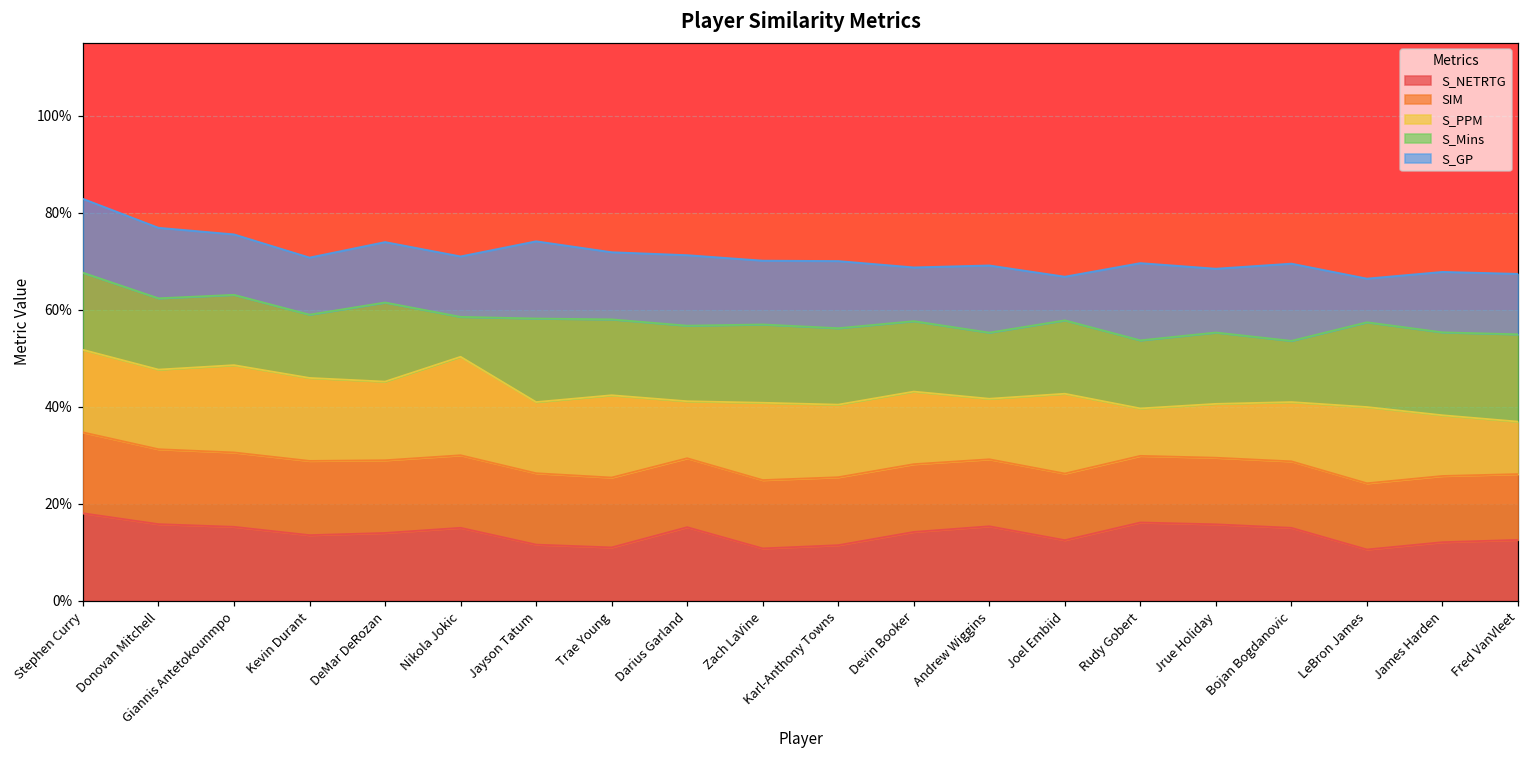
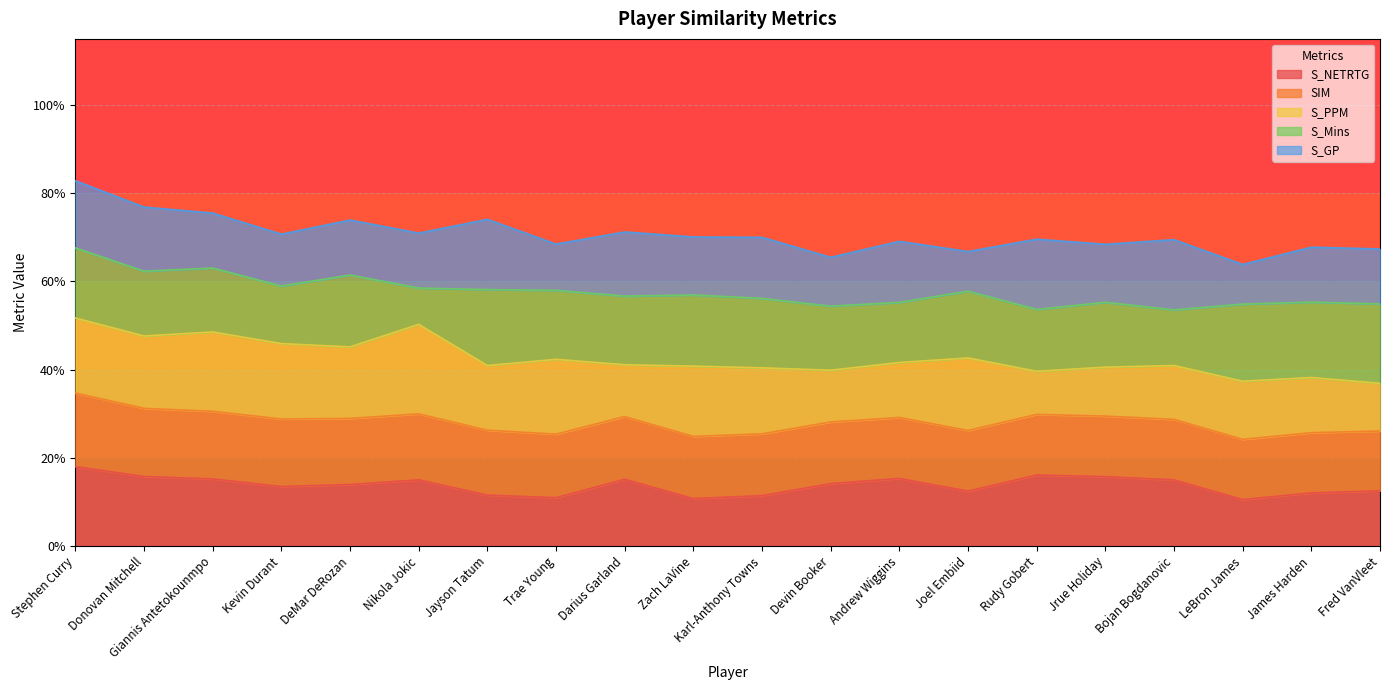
  {
    "S_PPM": {
      "Stephen Curry": "17%",
      "Donovan Mitchell": "16%",
      "Giannis Antetokounmpo": "18%",
      "Kevin Durant": "17%",
      "DeMar DeRozan": "16%",
      "Nikola Jokic": "20%",
      "Jayson Tatum": "15%",
      "Trae Young": "17%",
      "Darius Garland": "12%",
      "Zach LaVine": "16%",
      "Karl-Anthony Towns": "15%",
-     "Devin Booker": "15%",
+     "Devin Booker": "12%",
      "Andrew Wiggins": "12%",
      "Joel Embiid": "16%",
      "Rudy Gobert": "10%",
      "Jrue Holiday": "11%",
      "Bojan Bogdanovic": "12%",
-     "LeBron James": "16%",
+     "LeBron James": "13%",
      "James Harden": "13%",
      "Fred VanVleet": "11%"
    },
    "S_Mins": {
      "Stephen Curry": "16%",
      "Donovan Mitchell": "15%",
      "Giannis Antetokounmpo": "14%",
      "Kevin Durant": "13%",
      "DeMar DeRozan": "16%",
      "Nikola Jokic": "8%",
      "Jayson Tatum": "17%",
      "Trae Young": "16%",
      "Darius Garland": "16%",
      "Zach LaVine": "16%",
      "Karl-Anthony Towns": "16%",
      "Devin Booker": "15%",
      "Andrew Wiggins": "14%",
      "Joel Embiid": "15%",
      "Rudy Gobert": "14%",
      "Jrue Holiday": "15%",
      "Bojan Bogdanovic": "13%",
      "LeBron James": "17%",
      "James Harden": "17%",
      "Fred VanVleet": "18%"
    },
    "S_GP": {
      "Stephen Curry": "15%",
      "Donovan Mitchell": "15%",
      "Giannis Antetokounmpo": "12%",
      "Kevin Durant": "12%",
      "DeMar DeRozan": "12%",
      "Nikola Jokic": "12%",
      "Jayson Tatum": "16%",
-     "Trae Young": "14%",
+     "Trae Young": "10%",
      "Darius Garland": "15%",
      "Zach LaVine": "13%",
      "Karl-Anthony Towns": "14%",
      "Devin Booker": "11%",
      "Andrew Wiggins": "14%",
      "Joel Embiid": "9%",
      "Rudy Gobert": "16%",
      "Jrue Holiday": "13%",
      "Bojan Bogdanovic": "16%",
      "LeBron James": "9%",
      "James Harden": "12%",
      "Fred VanVleet": "12%"
    }
  }
